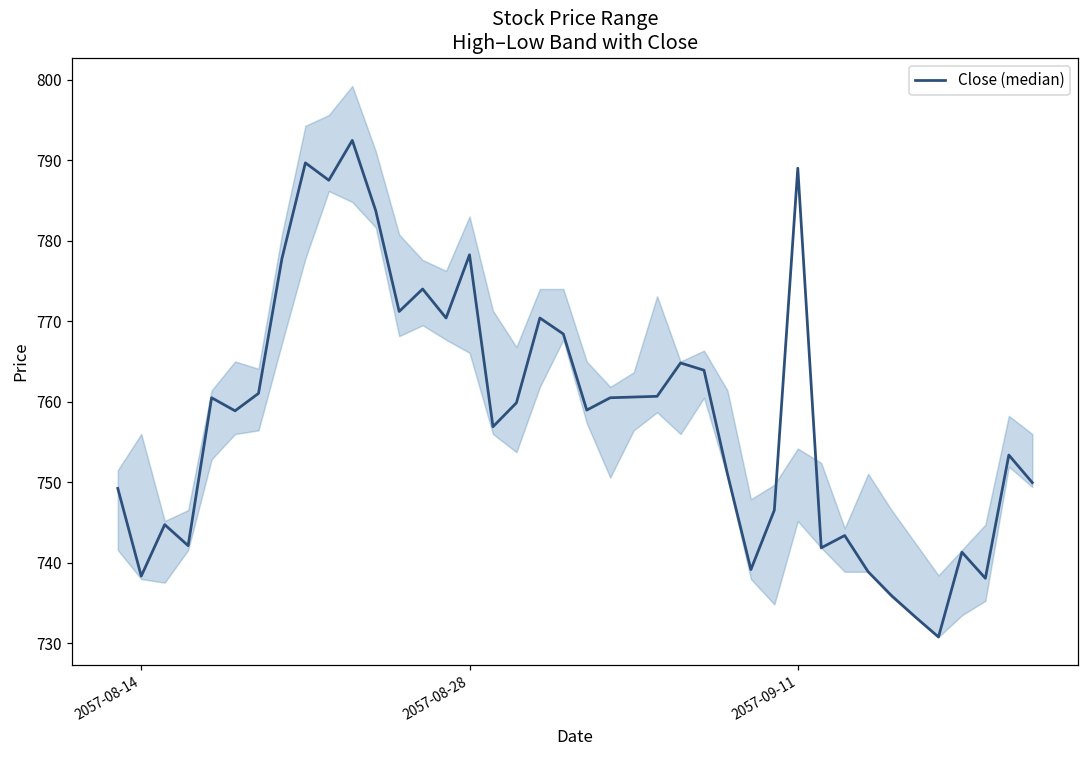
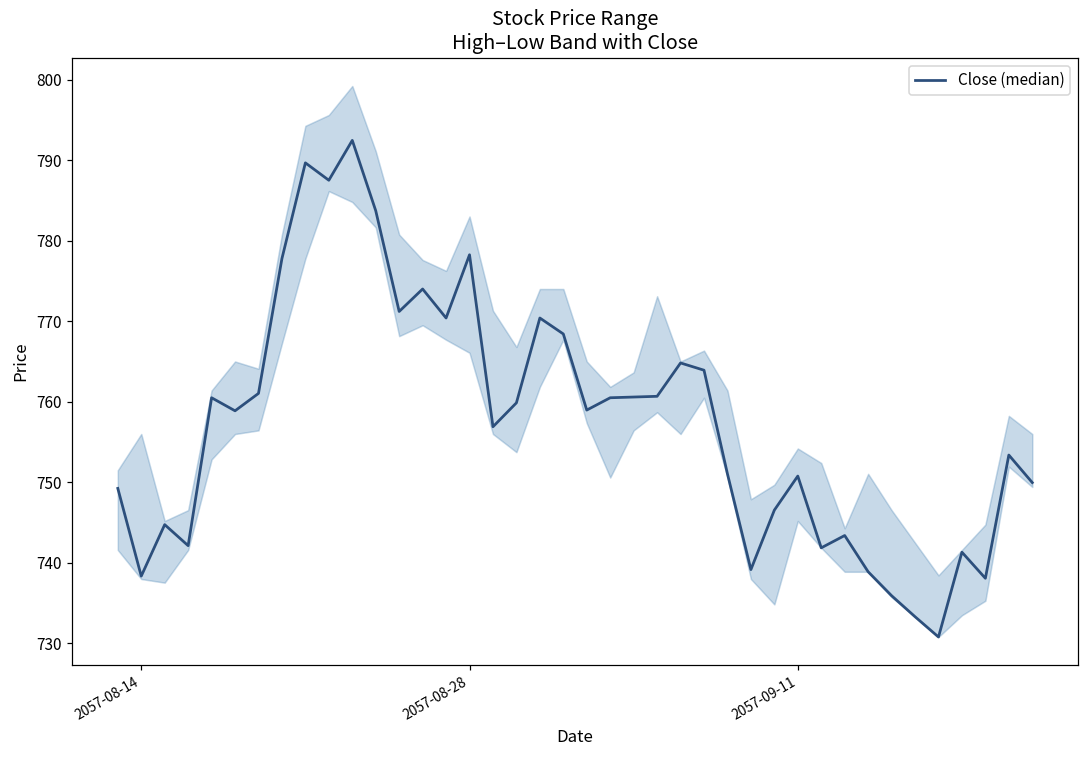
  {
    "Close (median)": {
      "2057-08-14": 738,
      "2057-08-28": 778,
-     "2057-09-11": 789
+     "2057-09-11": 751
    }
  }
